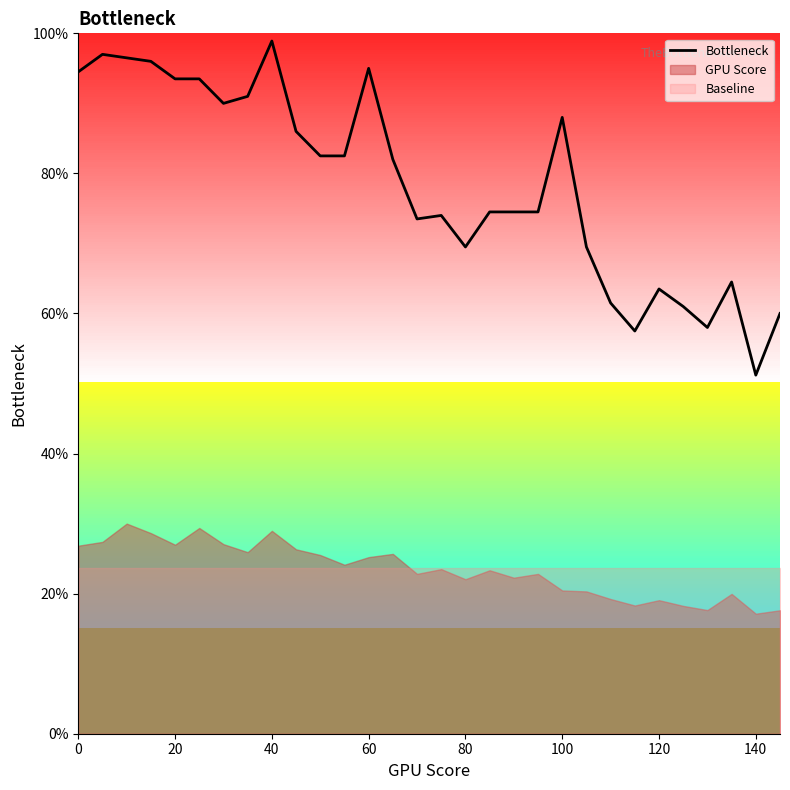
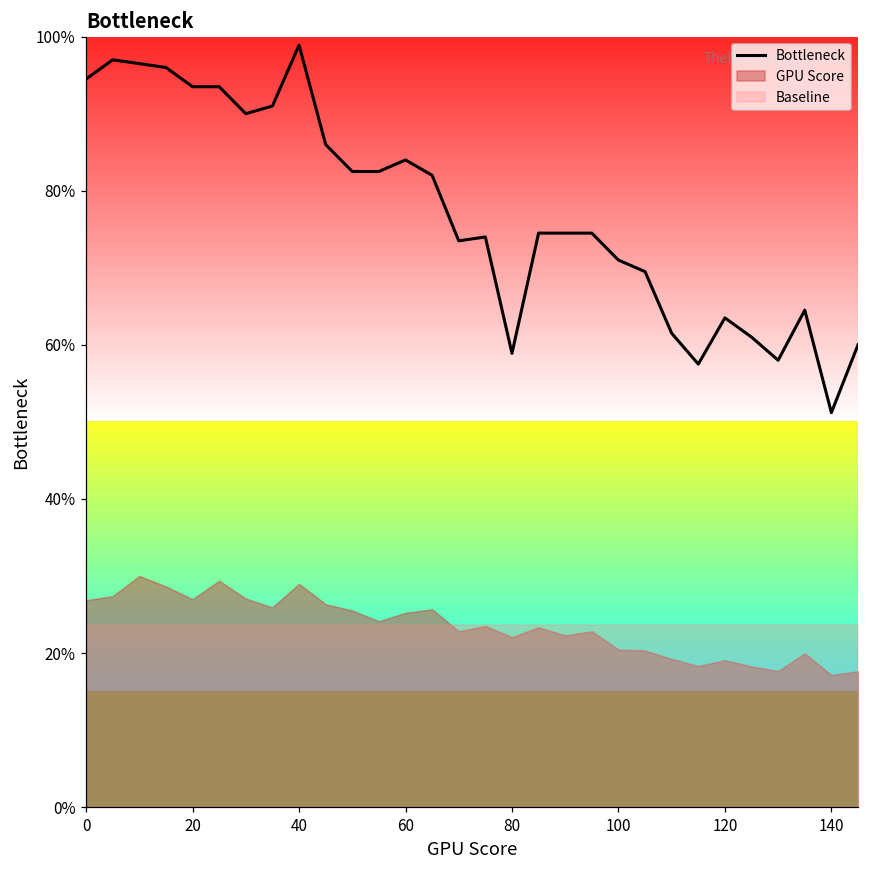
  {
    "Bottleneck": {
      "20": "94%",
      "40": "99%",
-     "60": "95%",
-     "80": "70%",
-     "100": "88%",
+     "60": "84%",
+     "80": "59%",
+     "100": "71%",
      "120": "64%",
      "140": "51%"
    }
  }
